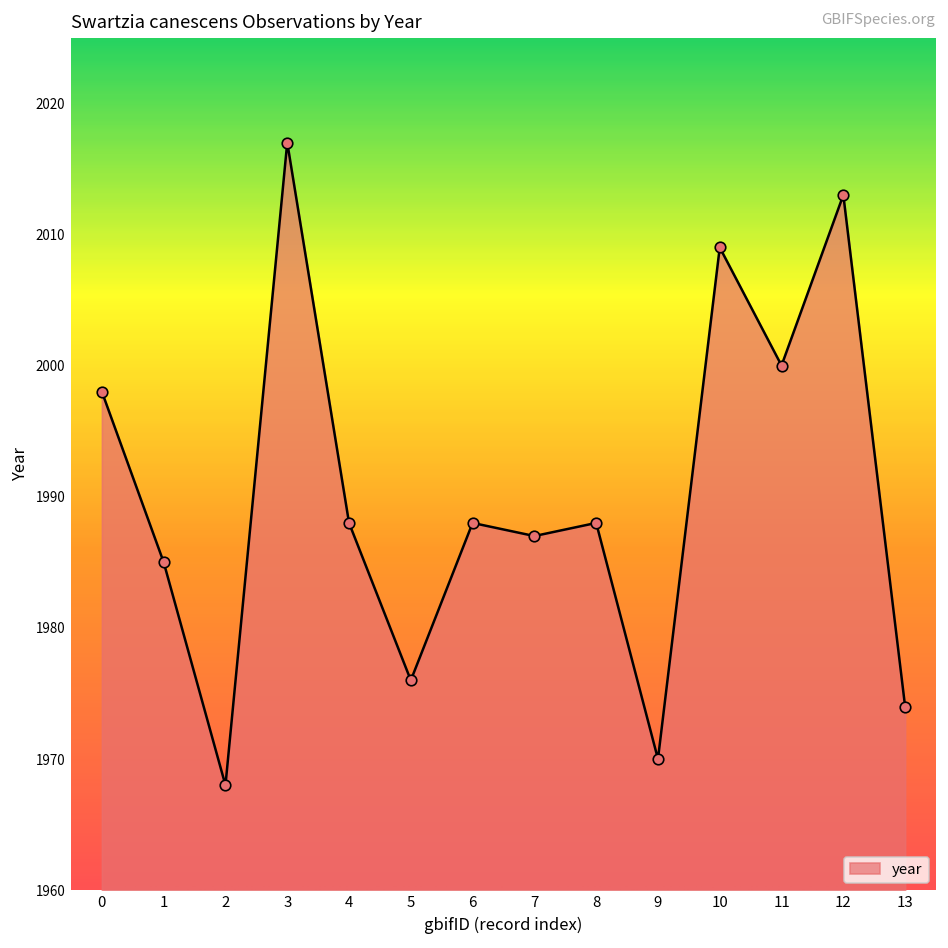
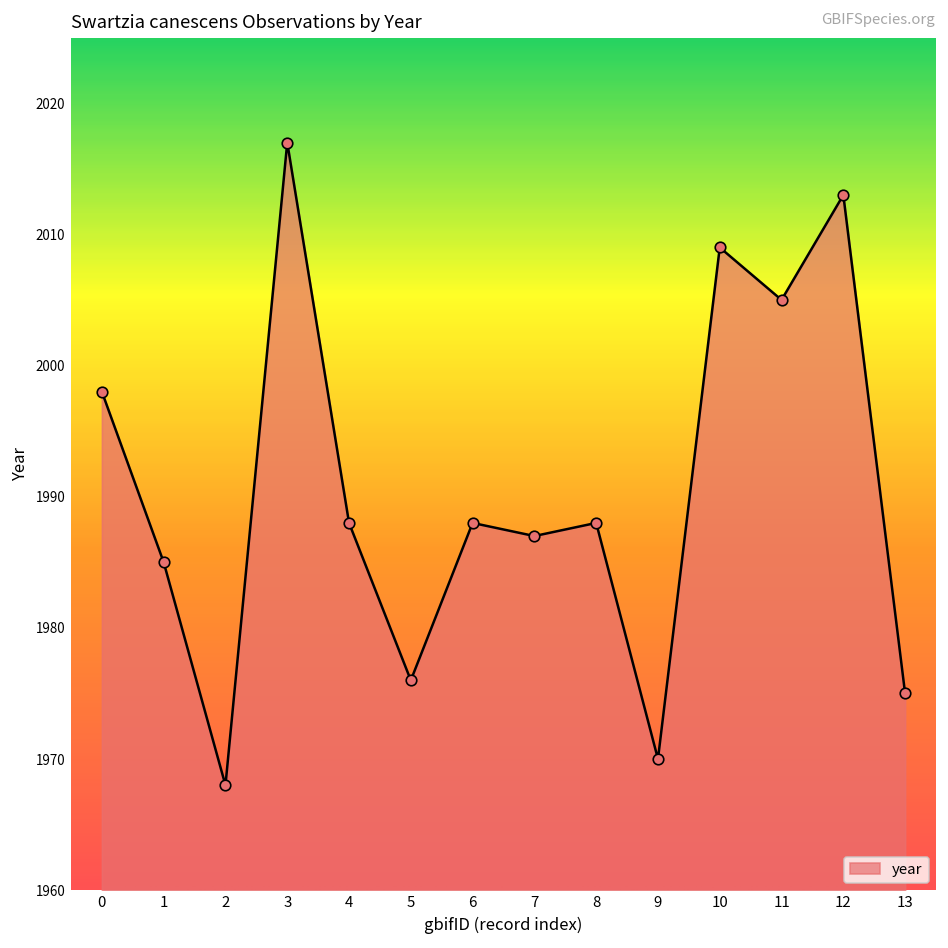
  {
    "0": 1998,
    "1": 1985,
    "2": 1968,
    "3": 2017,
    "4": 1988,
    "5": 1976,
    "6": 1988,
    "7": 1987,
    "8": 1988,
    "9": 1970,
    "10": 2009,
-   "11": 2000,
+   "11": 2005,
    "12": 2013,
-   "13": 1974
+   "13": 1975
  }
